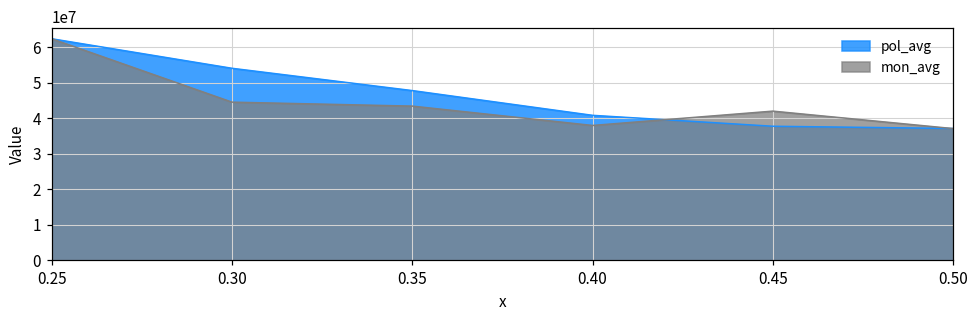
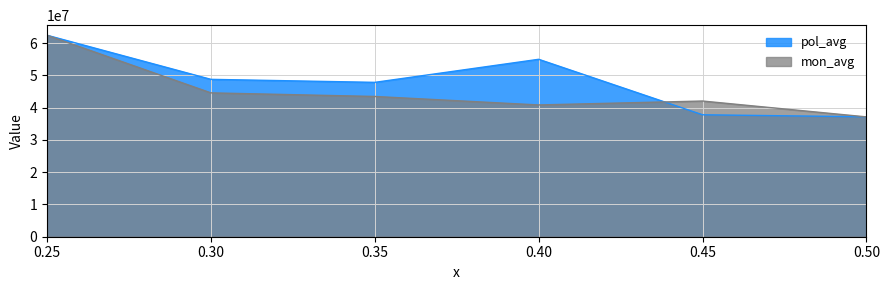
  {
    "pol_avg": {
-     "0.30": 54000000,
+     "0.30": 49000000,
      "0.35": 48000000,
-     "0.40": 41000000,
+     "0.40": 55000000,
      "0.45": 38000000
    },
    "mon_avg": {
      "0.30": 45000000,
      "0.35": 43000000,
-     "0.40": 38000000,
+     "0.40": 41000000,
      "0.45": 42000000
    }
  }
